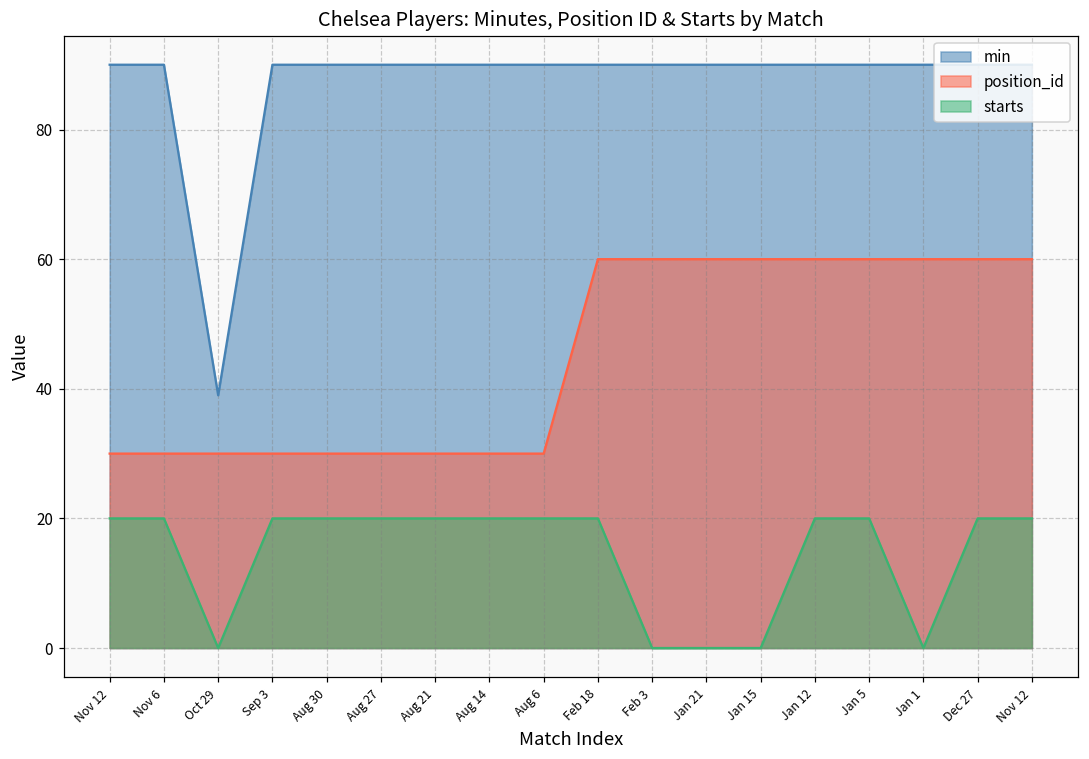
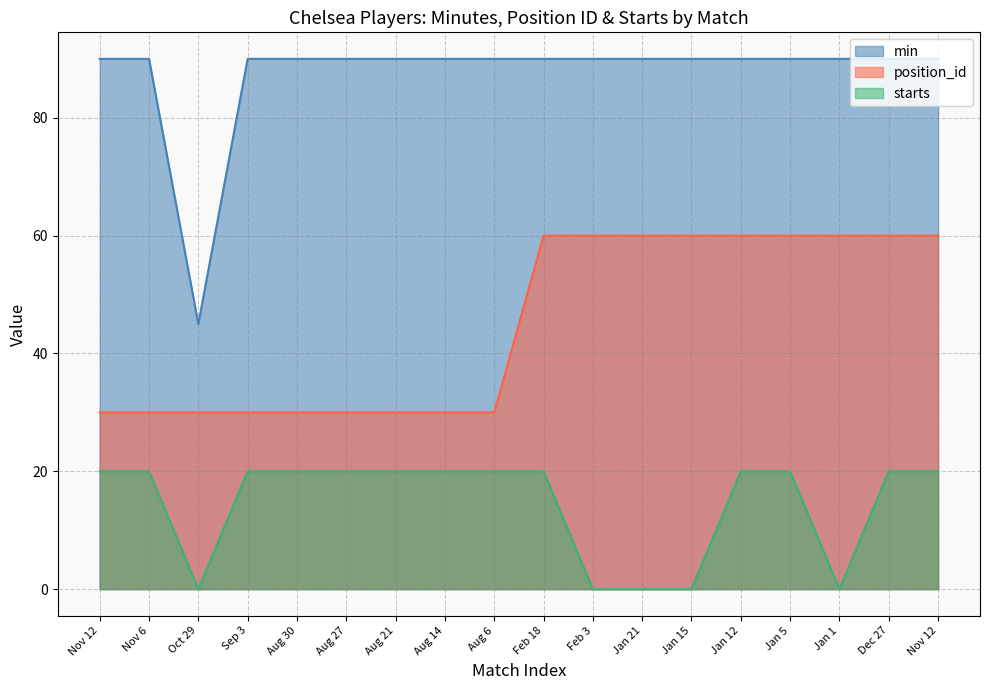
  {
    "min": {
      "Nov 6": 90,
-     "Oct 29": 39,
+     "Oct 29": 45,
      "Sep 3": 90,
      "Aug 30": 90,
      "Aug 27": 90,
      "Aug 21": 90,
      "Aug 14": 90,
      "Aug 6": 90,
      "Feb 18": 90,
      "Feb 3": 90,
      "Jan 21": 90,
      "Jan 15": 90,
      "Jan 12": 90,
      "Jan 5": 90,
      "Jan 1": 90
    },
    "position_id": {
      "Nov 6": 30,
      "Oct 29": 30,
      "Sep 3": 30,
      "Aug 30": 30,
      "Aug 27": 30,
      "Aug 21": 30,
      "Aug 14": 30,
      "Aug 6": 30,
      "Feb 18": 60,
      "Feb 3": 60,
      "Jan 21": 60,
      "Jan 15": 60,
      "Jan 12": 60,
      "Jan 5": 60,
      "Jan 1": 60,
      "Dec 27": 60
    },
    "starts": {
      "Nov 6": 20,
      "Oct 29": 0,
      "Sep 3": 20,
      "Aug 30": 20,
      "Aug 27": 20,
      "Aug 21": 20,
      "Aug 14": 20,
      "Aug 6": 20,
      "Feb 18": 20,
      "Feb 3": 0,
      "Jan 21": 0,
      "Jan 15": 0,
      "Jan 12": 20,
      "Jan 5": 20,
      "Jan 1": 0,
      "Dec 27": 20
    }
  }
